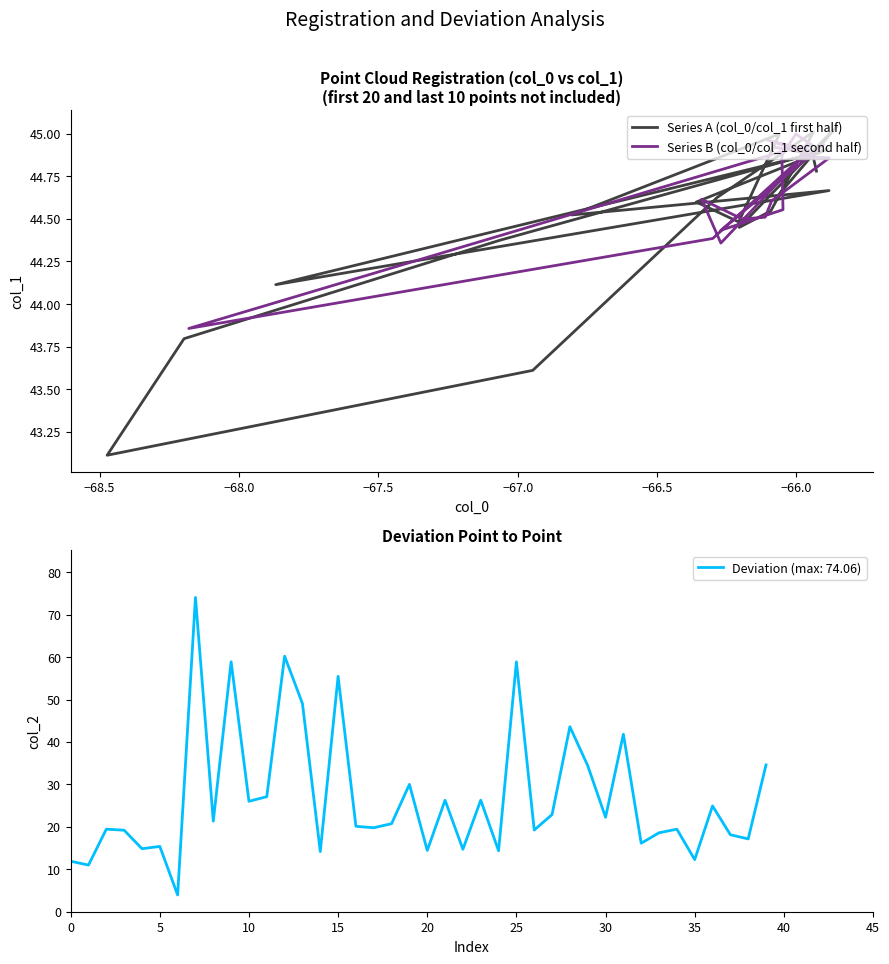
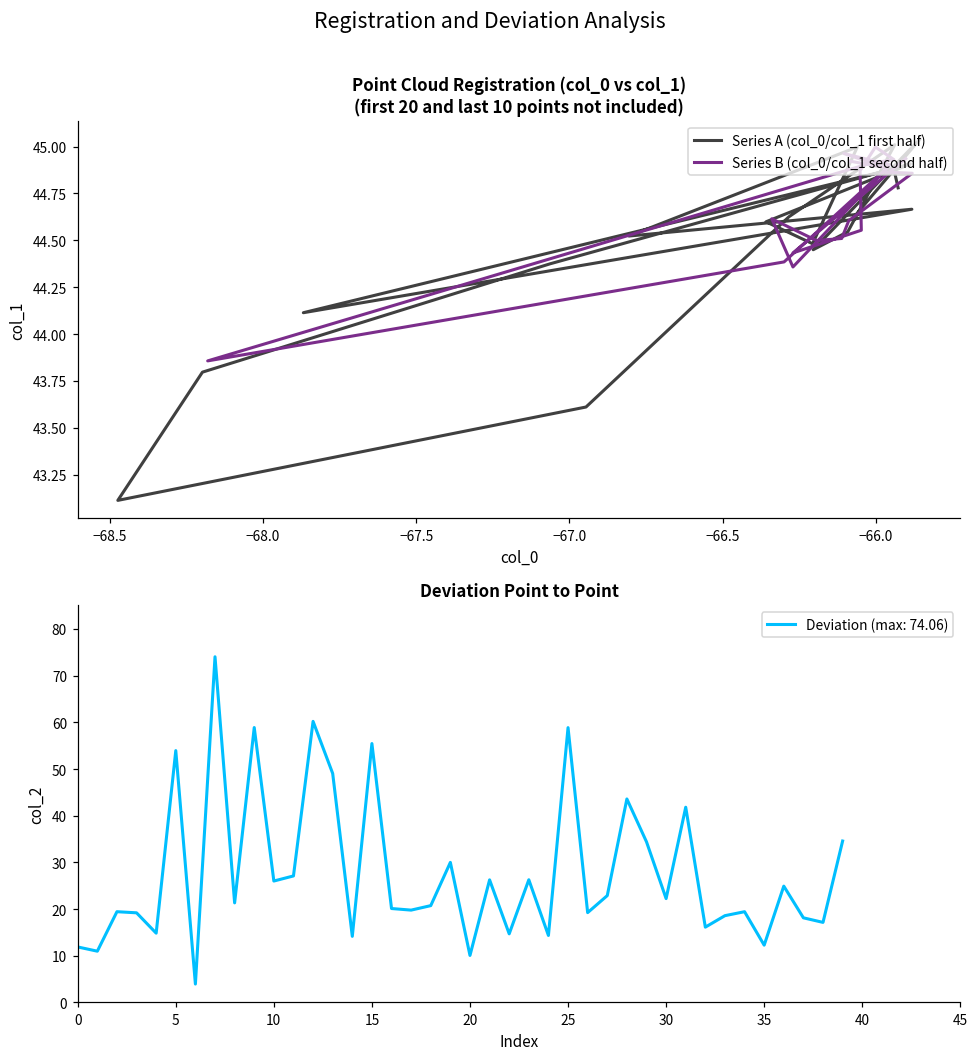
  {
    "Deviation Point to Point": {
      "0": 12,
-     "5": 15,
+     "5": 54,
      "10": 26,
      "15": 55,
-     "20": 14,
+     "20": 10,
      "25": 59,
      "30": 22,
      "35": 12
    }
  }
